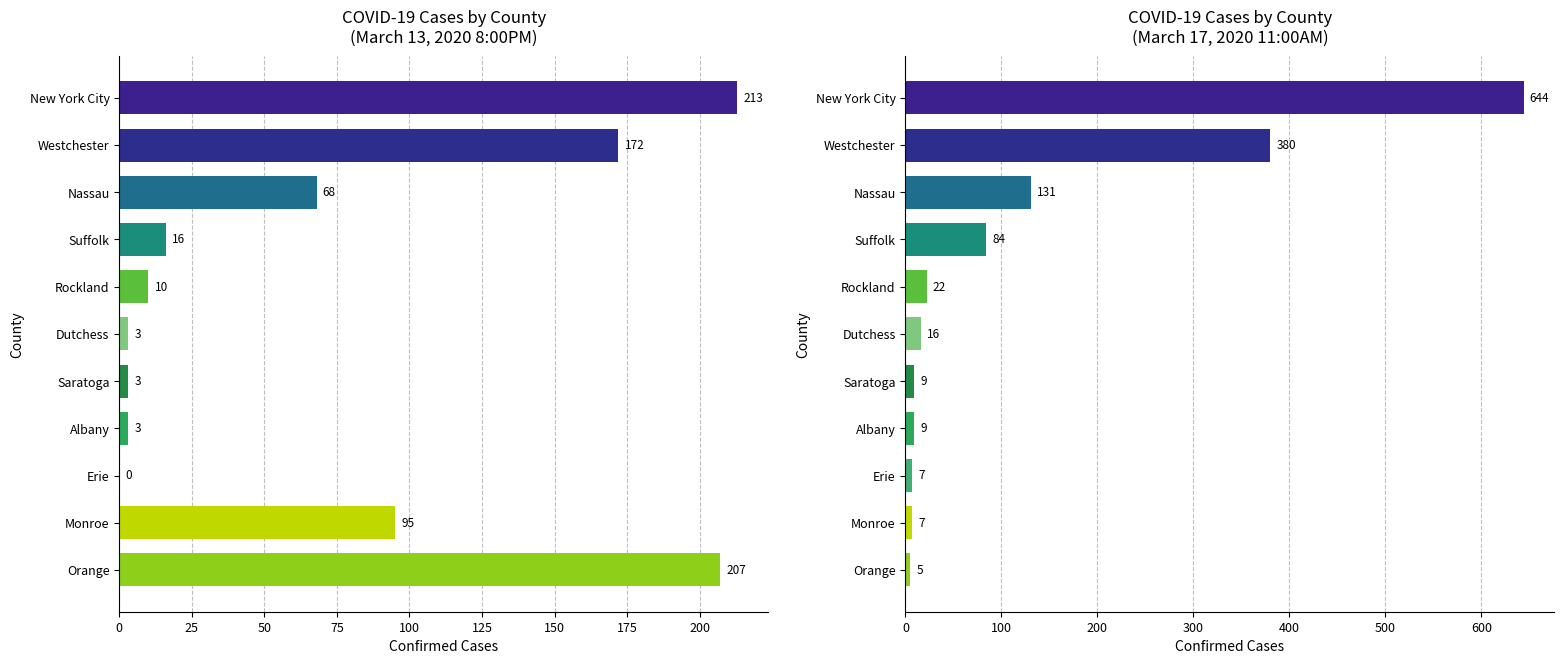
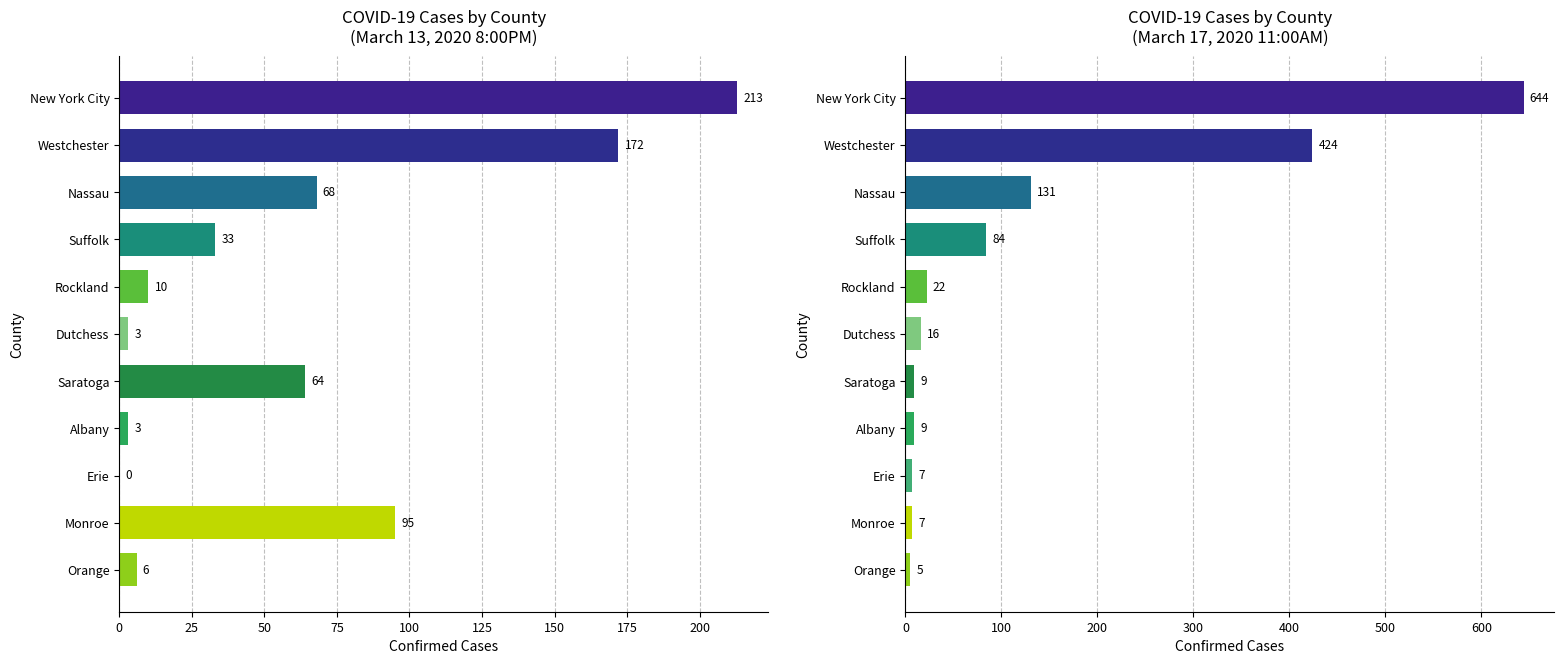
  {
    "COVID-19 Cases by County (March 13, 2020 8:00PM)": {
      "New York City": 213,
      "Westchester": 172,
      "Nassau": 68,
-     "Suffolk": 16,
+     "Suffolk": 33,
      "Rockland": 10,
      "Dutchess": 3,
-     "Saratoga": 3,
+     "Saratoga": 64,
      "Albany": 3,
      "Erie": 0,
      "Monroe": 95,
-     "Orange": 207
+     "Orange": 6
    },
    "COVID-19 Cases by County (March 17, 2020 11:00AM)": {
      "New York City": 644,
-     "Westchester": 380,
+     "Westchester": 424,
      "Nassau": 131,
      "Suffolk": 84,
      "Rockland": 22,
      "Dutchess": 16,
      "Saratoga": 9,
      "Albany": 9,
      "Erie": 7,
      "Monroe": 7,
      "Orange": 5
    }
  }
